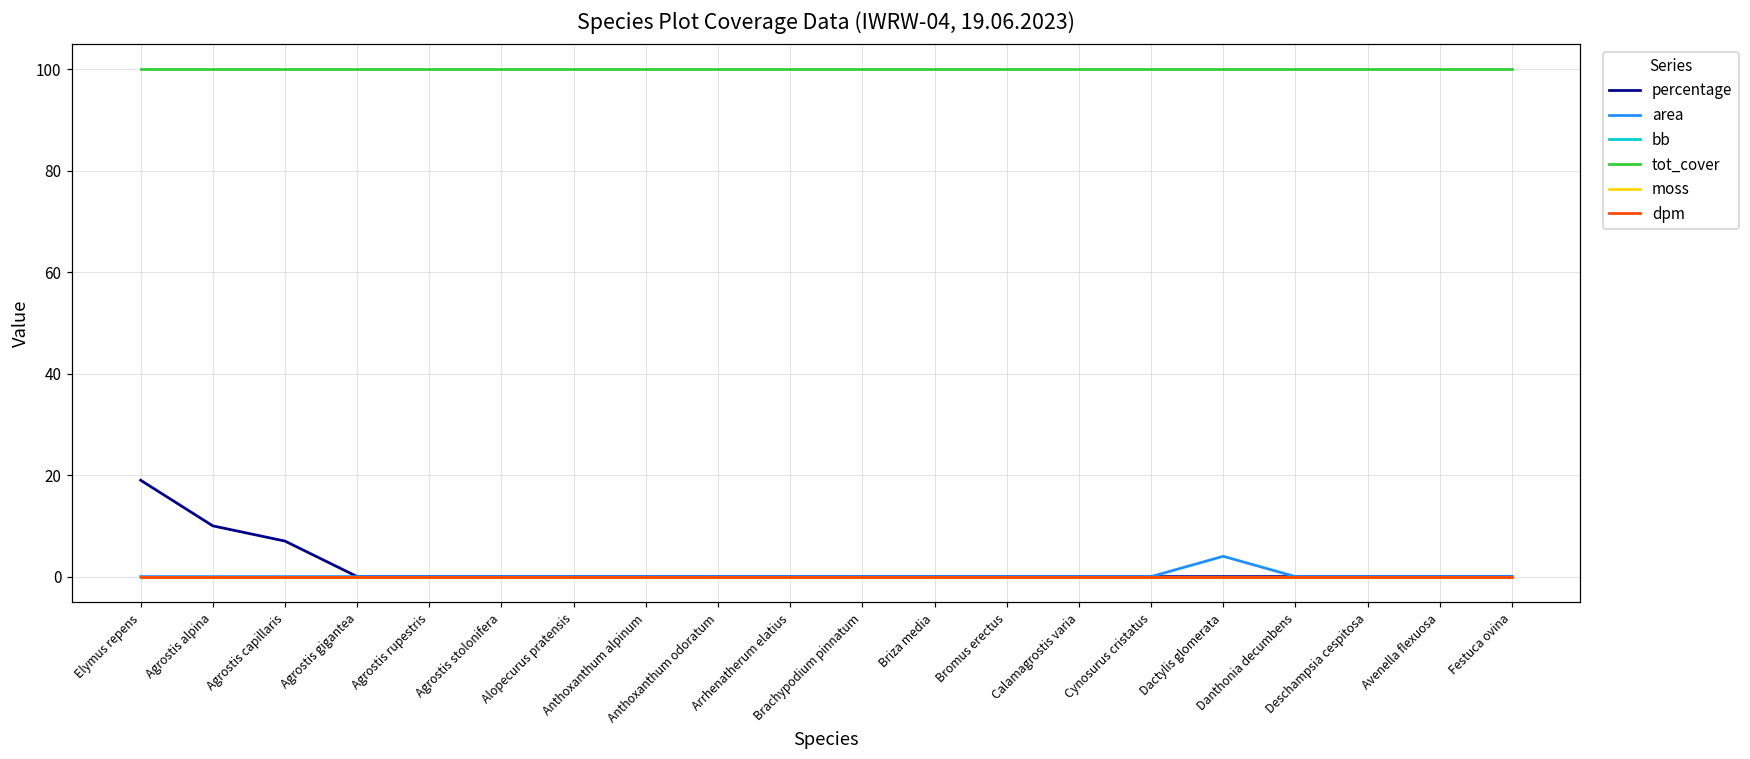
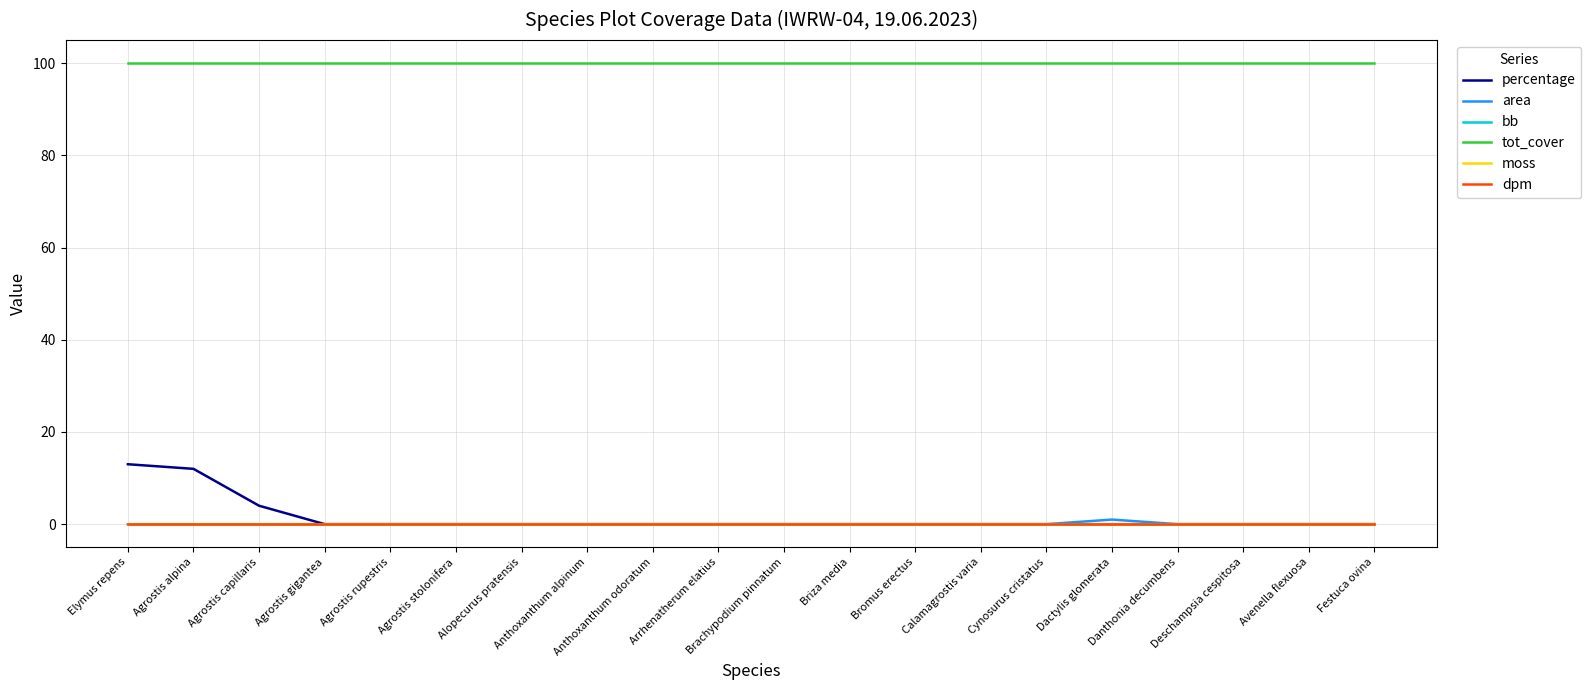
  {
    "percentage": {
-     "Elymus repens": 19,
-     "Agrostis alpina": 10,
-     "Agrostis capillaris": 7
+     "Elymus repens": 13,
+     "Agrostis alpina": 12,
+     "Agrostis capillaris": 4
    },
    "area": {
-     "Dactylis glomerata": 4
+     "Dactylis glomerata": 1
    },
    "tot_cover": {
      "Elymus repens": 100,
      "Agrostis alpina": 100,
      "Agrostis capillaris": 100,
      "Agrostis gigantea": 100,
      "Agrostis rupestris": 100,
      "Agrostis stolonifera": 100,
      "Alopecurus pratensis": 100,
      "Anthoxanthum alpinum": 100,
      "Anthoxanthum odoratum": 100,
      "Arrhenatherum elatius": 100,
      "Brachypodium pinnatum": 100,
      "Briza media": 100,
      "Bromus erectus": 100,
      "Calamagrostis varia": 100,
      "Cynosurus cristatus": 100,
      "Dactylis glomerata": 100,
      "Danthonia decumbens": 100,
      "Deschampsia cespitosa": 100,
      "Avenella flexuosa": 100,
      "Festuca ovina": 100
    }
  }
